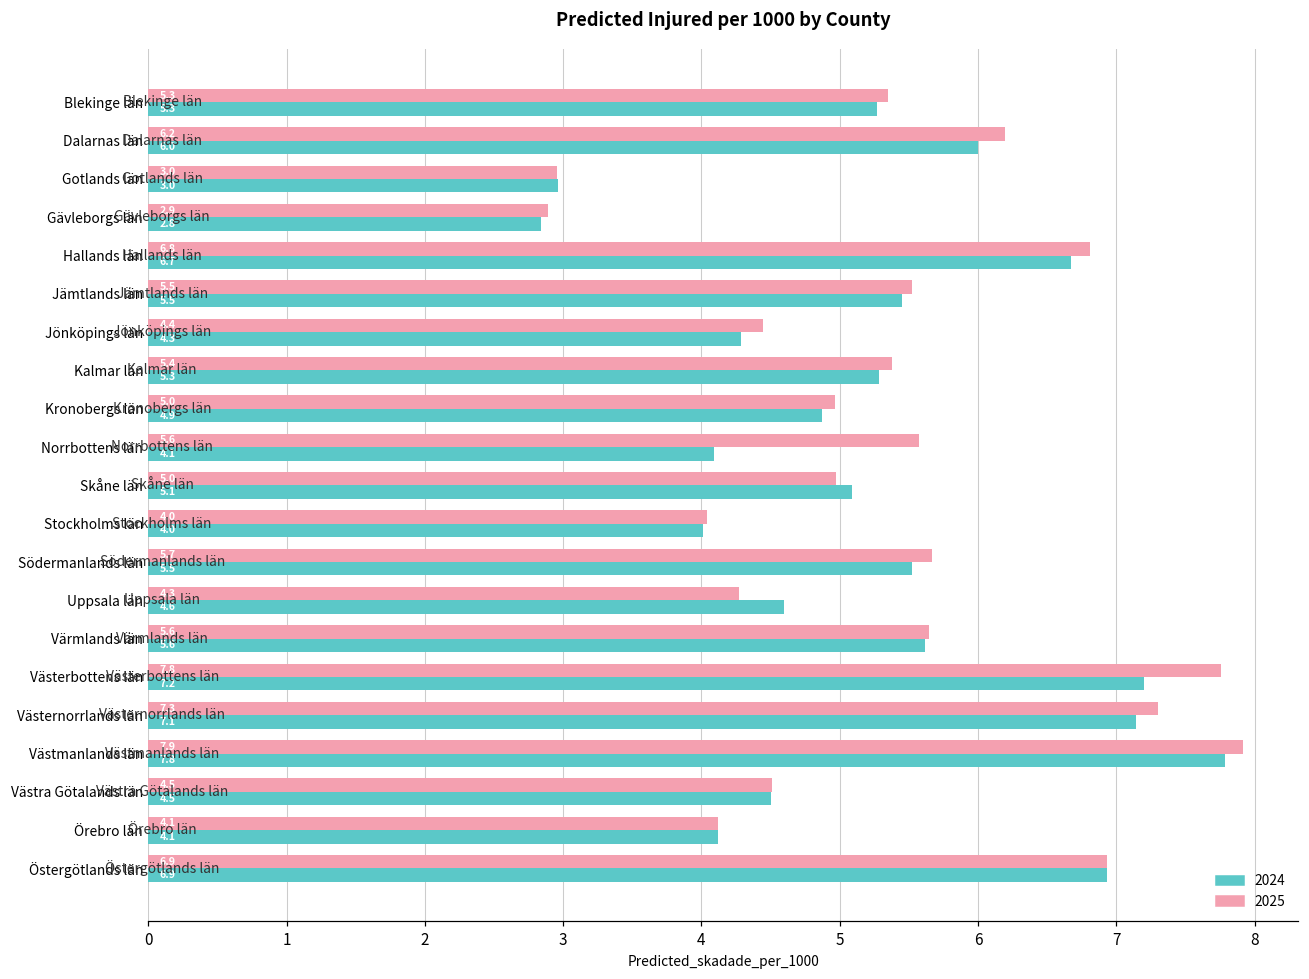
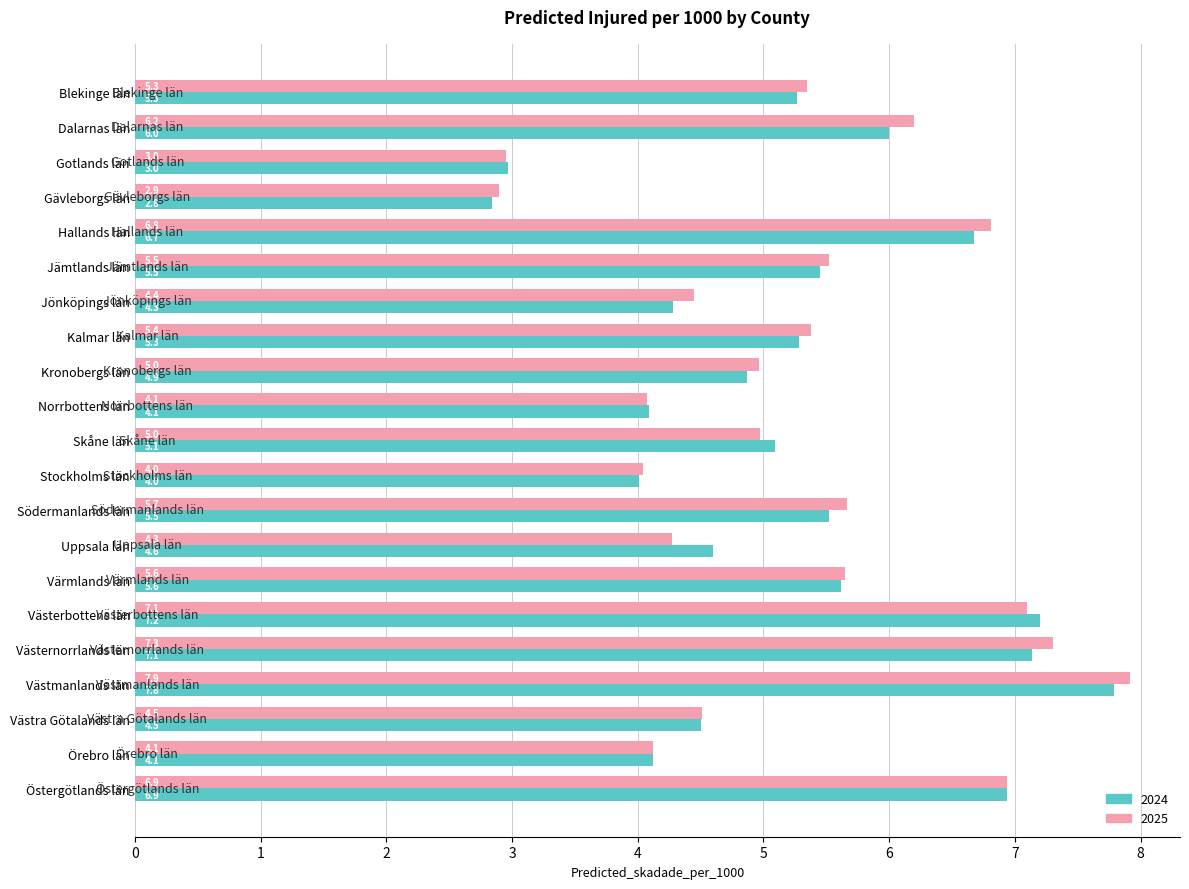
  {
    "2025": {
-     "Norrbottens län": 5.6,
-     "Västerbottens län": 7.8
+     "Norrbottens län": 4.1,
+     "Västerbottens län": 7.1
    }
  }
